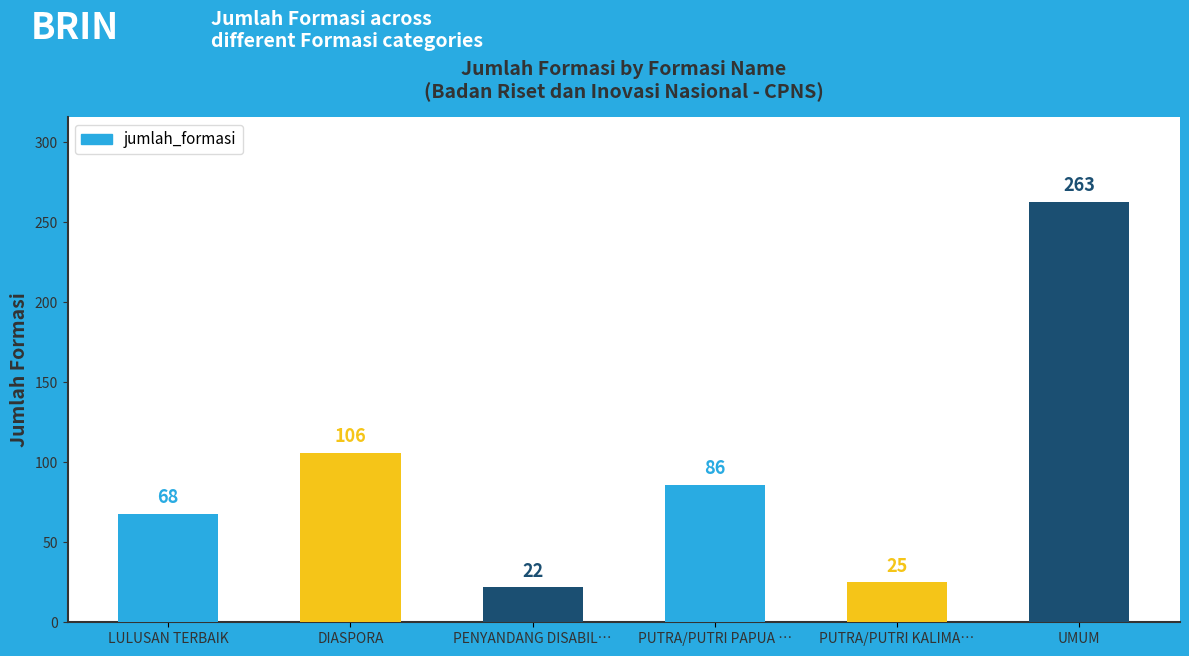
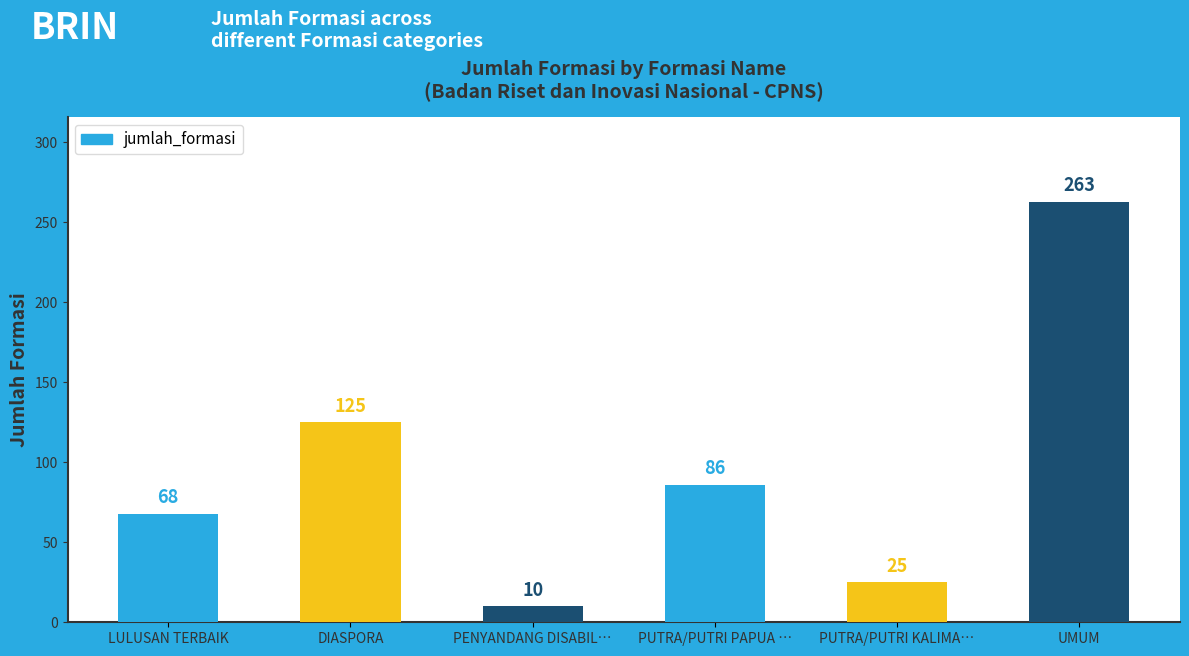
  {
    "LULUSAN TERBAIK": 68,
-   "DIASPORA": 106,
-   "PENYANDANG DISABIL…": 22,
+   "DIASPORA": 125,
+   "PENYANDANG DISABIL…": 10,
    "PUTRA/PUTRI PAPUA …": 86,
    "PUTRA/PUTRI KALIMA…": 25,
    "UMUM": 263
  }
